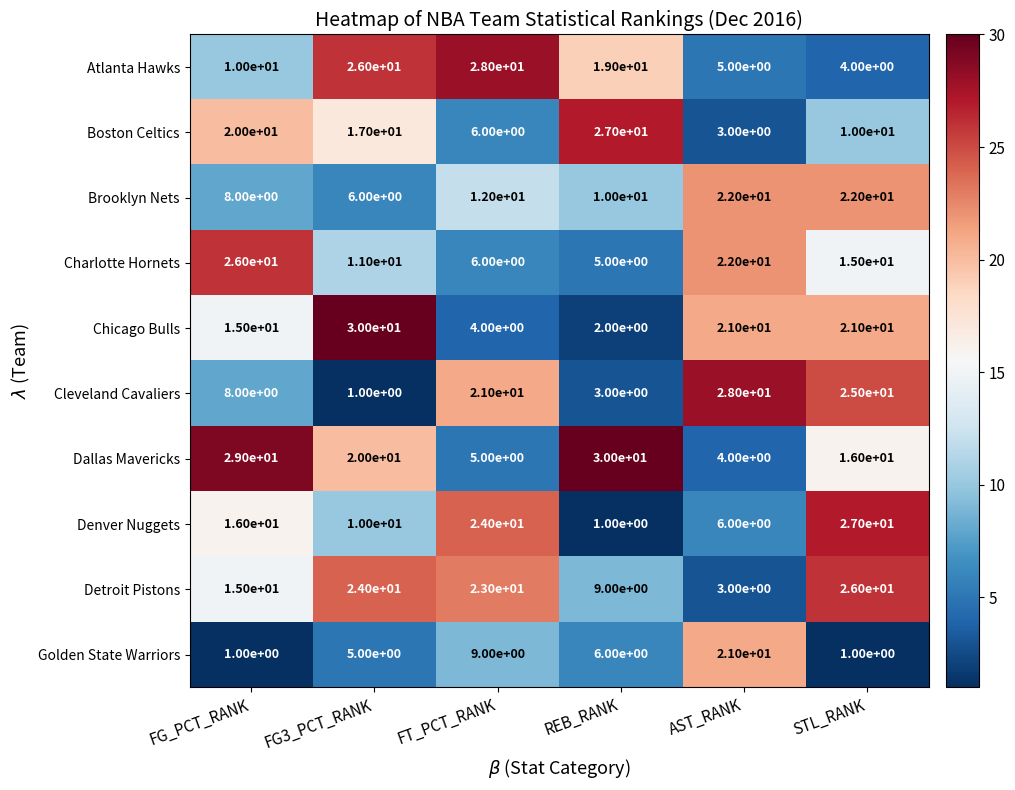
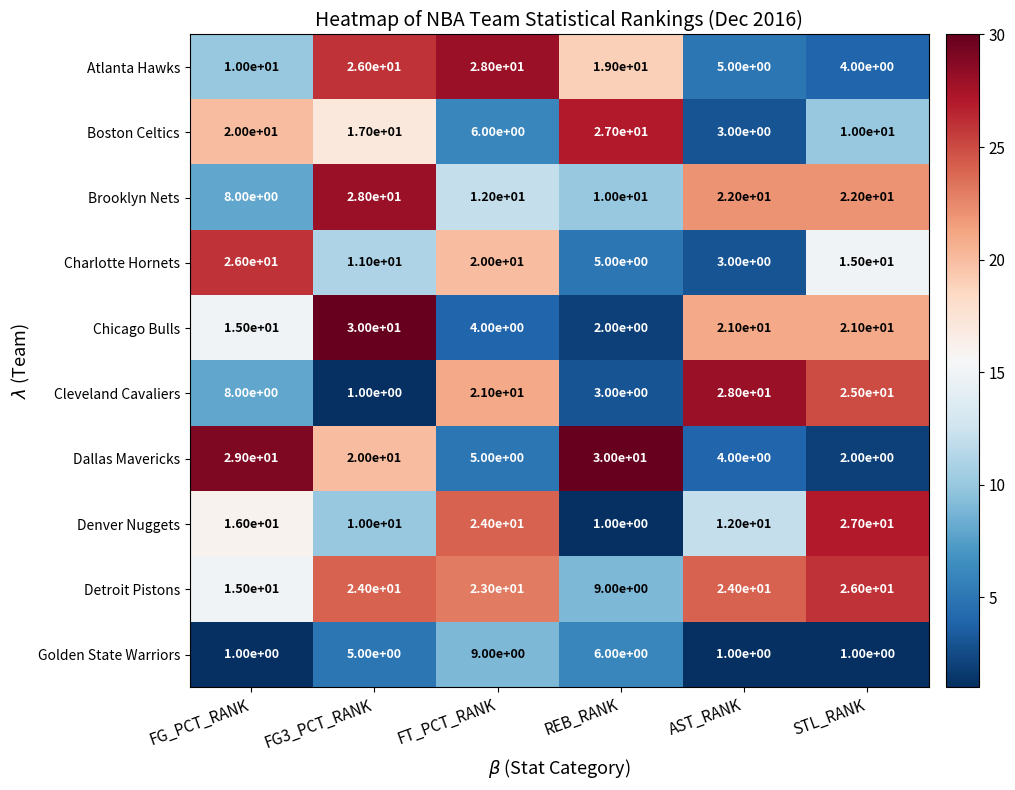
  {
    "Atlanta Hawks": {
      "FG_PCT_RANK": "1.00e+01",
      "FG3_PCT_RANK": "2.60e+01",
      "FT_PCT_RANK": "2.80e+01",
      "REB_RANK": "1.90e+01",
      "AST_RANK": "5.00e+00",
      "STL_RANK": "4.00e+00"
    },
    "Boston Celtics": {
      "FG_PCT_RANK": "2.00e+01",
      "FG3_PCT_RANK": "1.70e+01",
      "FT_PCT_RANK": "6.00e+00",
      "REB_RANK": "2.70e+01",
      "AST_RANK": "3.00e+00",
      "STL_RANK": "1.00e+01"
    },
    "Brooklyn Nets": {
      "FG_PCT_RANK": "8.00e+00",
-     "FG3_PCT_RANK": "6.00e+00",
+     "FG3_PCT_RANK": "2.80e+01",
      "FT_PCT_RANK": "1.20e+01",
      "REB_RANK": "1.00e+01",
      "AST_RANK": "2.20e+01",
      "STL_RANK": "2.20e+01"
    },
    "Charlotte Hornets": {
      "FG_PCT_RANK": "2.60e+01",
      "FG3_PCT_RANK": "1.10e+01",
-     "FT_PCT_RANK": "6.00e+00",
+     "FT_PCT_RANK": "2.00e+01",
      "REB_RANK": "5.00e+00",
-     "AST_RANK": "2.20e+01",
+     "AST_RANK": "3.00e+00",
      "STL_RANK": "1.50e+01"
    },
    "Chicago Bulls": {
      "FG_PCT_RANK": "1.50e+01",
      "FG3_PCT_RANK": "3.00e+01",
      "FT_PCT_RANK": "4.00e+00",
      "REB_RANK": "2.00e+00",
      "AST_RANK": "2.10e+01",
      "STL_RANK": "2.10e+01"
    },
    "Cleveland Cavaliers": {
      "FG_PCT_RANK": "8.00e+00",
      "FG3_PCT_RANK": "1.00e+00",
      "FT_PCT_RANK": "2.10e+01",
      "REB_RANK": "3.00e+00",
      "AST_RANK": "2.80e+01",
      "STL_RANK": "2.50e+01"
    },
    "Dallas Mavericks": {
      "FG_PCT_RANK": "2.90e+01",
      "FG3_PCT_RANK": "2.00e+01",
      "FT_PCT_RANK": "5.00e+00",
      "REB_RANK": "3.00e+01",
      "AST_RANK": "4.00e+00",
-     "STL_RANK": "1.60e+01"
+     "STL_RANK": "2.00e+00"
    },
    "Denver Nuggets": {
      "FG_PCT_RANK": "1.60e+01",
      "FG3_PCT_RANK": "1.00e+01",
      "FT_PCT_RANK": "2.40e+01",
      "REB_RANK": "1.00e+00",
-     "AST_RANK": "6.00e+00",
+     "AST_RANK": "1.20e+01",
      "STL_RANK": "2.70e+01"
    },
    "Detroit Pistons": {
      "FG_PCT_RANK": "1.50e+01",
      "FG3_PCT_RANK": "2.40e+01",
      "FT_PCT_RANK": "2.30e+01",
      "REB_RANK": "9.00e+00",
-     "AST_RANK": "3.00e+00",
+     "AST_RANK": "2.40e+01",
      "STL_RANK": "2.60e+01"
    },
    "Golden State Warriors": {
      "FG_PCT_RANK": "1.00e+00",
      "FG3_PCT_RANK": "5.00e+00",
      "FT_PCT_RANK": "9.00e+00",
      "REB_RANK": "6.00e+00",
-     "AST_RANK": "2.10e+01",
+     "AST_RANK": "1.00e+00",
      "STL_RANK": "1.00e+00"
    }
  }
